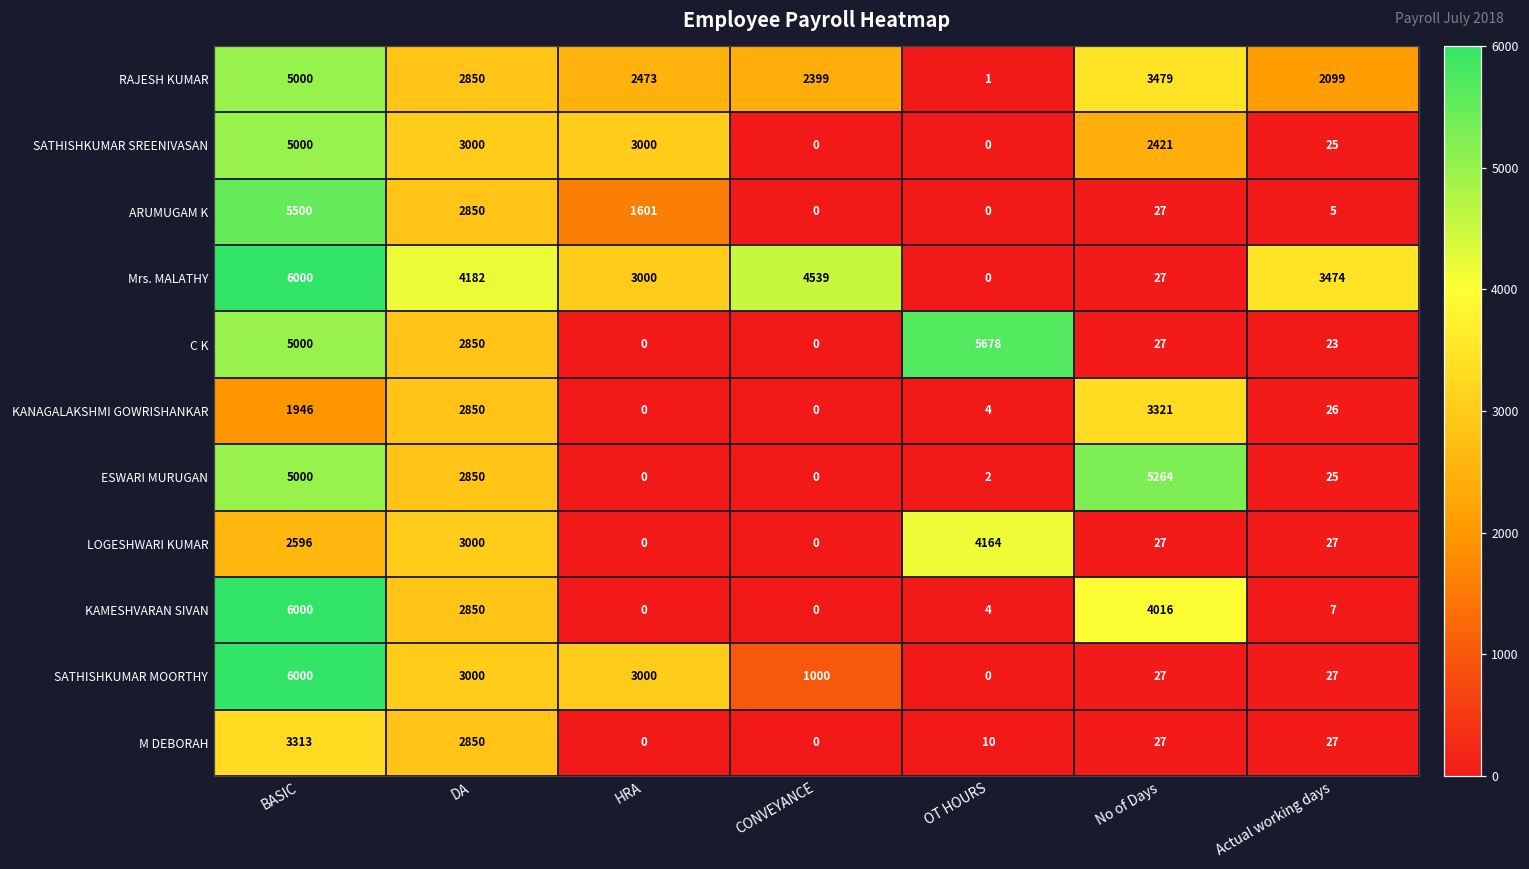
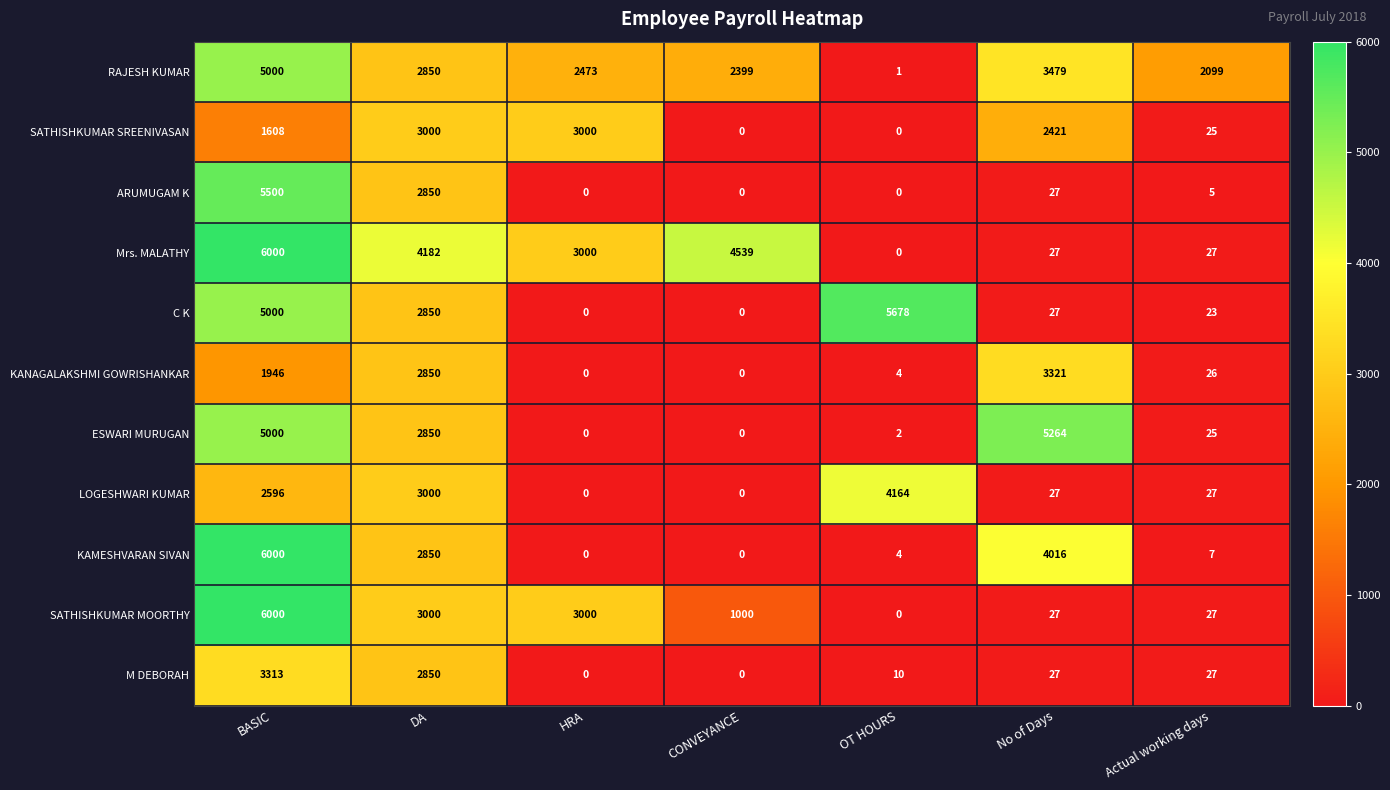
  {
    "RAJESH KUMAR": {
      "BASIC": 5000,
      "DA": 2850,
      "HRA": 2473,
      "CONVEYANCE": 2399,
      "OT HOURS": 1,
      "No of Days": 3479,
      "Actual working days": 2099
    },
    "SATHISHKUMAR SREENIVASAN": {
-     "BASIC": 5000,
+     "BASIC": 1608,
      "DA": 3000,
      "HRA": 3000,
      "CONVEYANCE": 0,
      "OT HOURS": 0,
      "No of Days": 2421,
      "Actual working days": 25
    },
    "ARUMUGAM K": {
      "BASIC": 5500,
      "DA": 2850,
-     "HRA": 1601,
+     "HRA": 0,
      "CONVEYANCE": 0,
      "OT HOURS": 0,
      "No of Days": 27,
      "Actual working days": 5
    },
    "Mrs. MALATHY": {
      "BASIC": 6000,
      "DA": 4182,
      "HRA": 3000,
      "CONVEYANCE": 4539,
      "OT HOURS": 0,
      "No of Days": 27,
-     "Actual working days": 3474
+     "Actual working days": 27
    },
    "C K": {
      "BASIC": 5000,
      "DA": 2850,
      "HRA": 0,
      "CONVEYANCE": 0,
      "OT HOURS": 5678,
      "No of Days": 27,
      "Actual working days": 23
    },
    "KANAGALAKSHMI GOWRISHANKAR": {
      "BASIC": 1946,
      "DA": 2850,
      "HRA": 0,
      "CONVEYANCE": 0,
      "OT HOURS": 4,
      "No of Days": 3321,
      "Actual working days": 26
    },
    "ESWARI MURUGAN": {
      "BASIC": 5000,
      "DA": 2850,
      "HRA": 0,
      "CONVEYANCE": 0,
      "OT HOURS": 2,
      "No of Days": 5264,
      "Actual working days": 25
    },
    "LOGESHWARI KUMAR": {
      "BASIC": 2596,
      "DA": 3000,
      "HRA": 0,
      "CONVEYANCE": 0,
      "OT HOURS": 4164,
      "No of Days": 27,
      "Actual working days": 27
    },
    "KAMESHVARAN SIVAN": {
      "BASIC": 6000,
      "DA": 2850,
      "HRA": 0,
      "CONVEYANCE": 0,
      "OT HOURS": 4,
      "No of Days": 4016,
      "Actual working days": 7
    },
    "SATHISHKUMAR MOORTHY": {
      "BASIC": 6000,
      "DA": 3000,
      "HRA": 3000,
      "CONVEYANCE": 1000,
      "OT HOURS": 0,
      "No of Days": 27,
      "Actual working days": 27
    },
    "M DEBORAH": {
      "BASIC": 3313,
      "DA": 2850,
      "HRA": 0,
      "CONVEYANCE": 0,
      "OT HOURS": 10,
      "No of Days": 27,
      "Actual working days": 27
    }
  }
